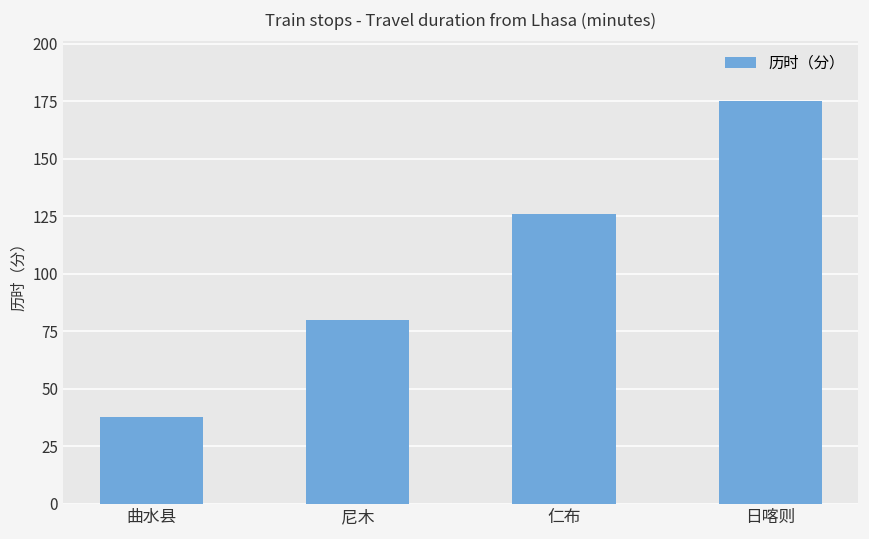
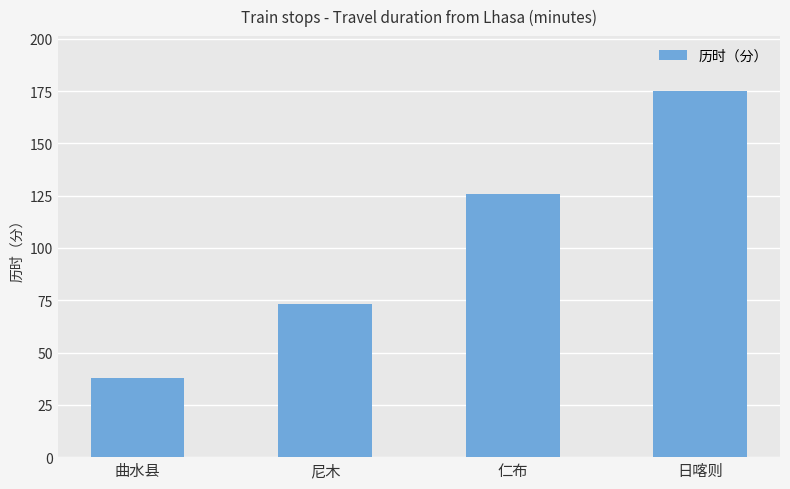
  {
    "曲水县": 38,
-   "尼木": 80,
+   "尼木": 73,
    "仁布": 126,
    "日喀则": 175
  }
